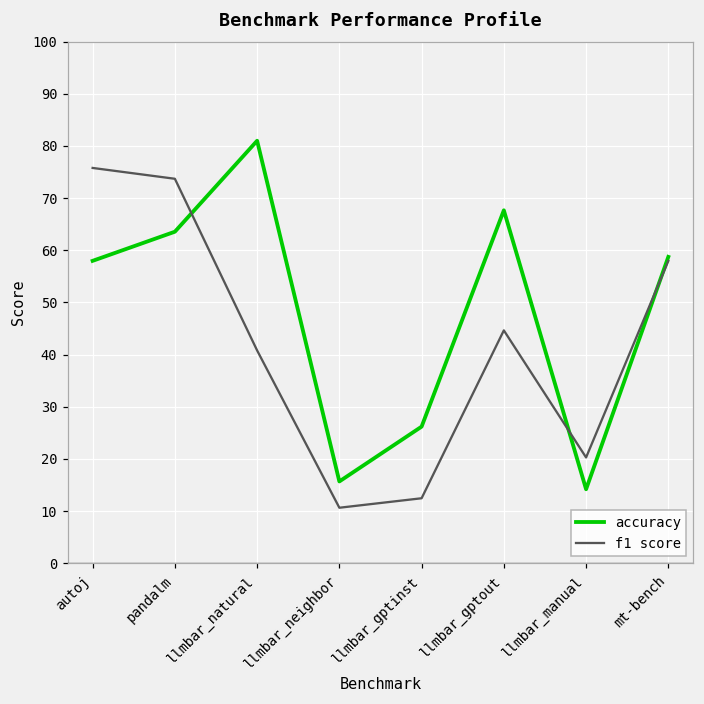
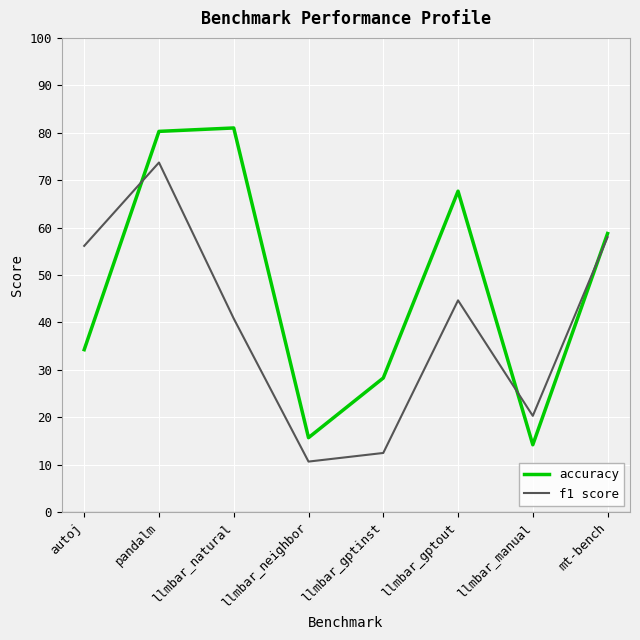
  {
    "accuracy": {
-     "autoj": 58,
-     "pandalm": 64,
+     "autoj": 34,
+     "pandalm": 80,
      "llmbar_natural": 81,
      "llmbar_neighbor": 16,
-     "llmbar_gptinst": 26,
+     "llmbar_gptinst": 28,
      "llmbar_gptout": 68,
      "llmbar_manual": 14,
      "mt-bench": 59
    },
    "f1 score": {
-     "autoj": 76,
+     "autoj": 56,
      "pandalm": 74,
      "llmbar_natural": 41,
      "llmbar_neighbor": 11,
      "llmbar_gptinst": 12,
      "llmbar_gptout": 45,
      "llmbar_manual": 20,
      "mt-bench": 58
    }
  }
